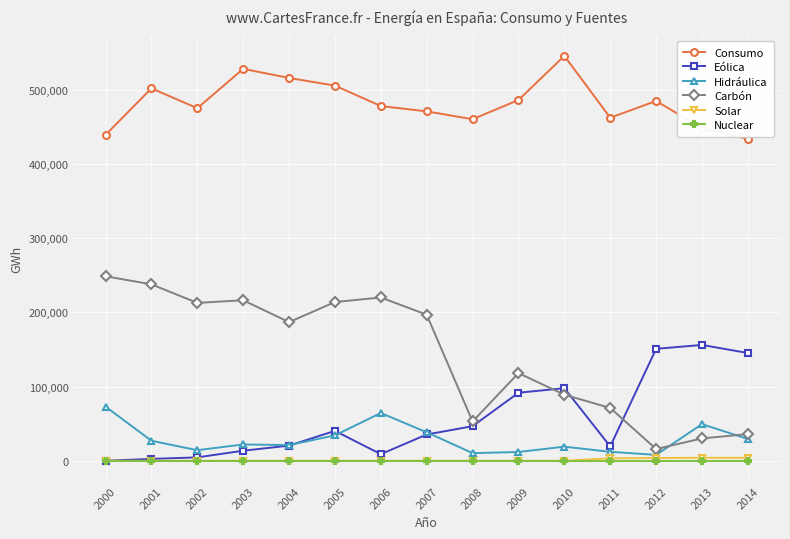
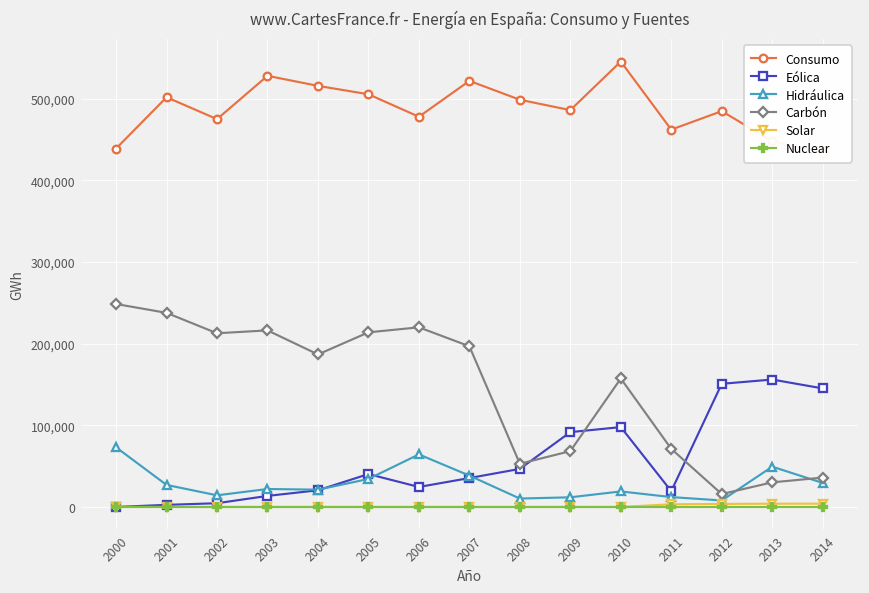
  {
    "Consumo": {
      "2000": "440,000",
      "2001": "500,000",
      "2002": "470,000",
      "2003": "530,000",
      "2004": "520,000",
      "2005": "510,000",
      "2006": "480,000",
-     "2007": "470,000",
-     "2008": "460,000",
+     "2007": "520,000",
+     "2008": "500,000",
      "2009": "490,000",
      "2010": "550,000",
      "2011": "460,000",
      "2012": "480,000",
      "2014": "430,000"
    },
    "Eólica": {
      "2002": "0",
      "2003": "10,000",
      "2005": "40,000",
-     "2006": "10,000",
+     "2006": "20,000",
      "2008": "50,000",
      "2009": "90,000",
      "2010": "100,000",
      "2011": "20,000",
      "2012": "150,000",
      "2013": "160,000",
      "2014": "150,000"
    },
    "Hidráulica": {
      "2000": "70,000",
      "2001": "30,000",
      "2002": "10,000",
      "2003": "20,000",
      "2005": "30,000",
      "2006": "60,000",
      "2008": "10,000",
      "2009": "10,000",
      "2010": "20,000",
      "2011": "10,000",
      "2012": "10,000",
      "2013": "50,000",
      "2014": "30,000"
    },
    "Carbón": {
      "2000": "250,000",
      "2001": "240,000",
      "2002": "210,000",
      "2003": "220,000",
      "2004": "190,000",
      "2005": "210,000",
      "2006": "220,000",
      "2007": "200,000",
      "2008": "50,000",
-     "2009": "120,000",
-     "2010": "90,000",
+     "2009": "70,000",
+     "2010": "160,000",
      "2011": "70,000",
      "2012": "20,000",
      "2013": "30,000",
      "2014": "40,000"
    },
    "Solar": {
      "2012": "0",
      "2013": "0",
      "2014": "0"
    },
    "Nuclear": {
      "2012": "0",
      "2013": "0",
      "2014": "0"
    }
  }
